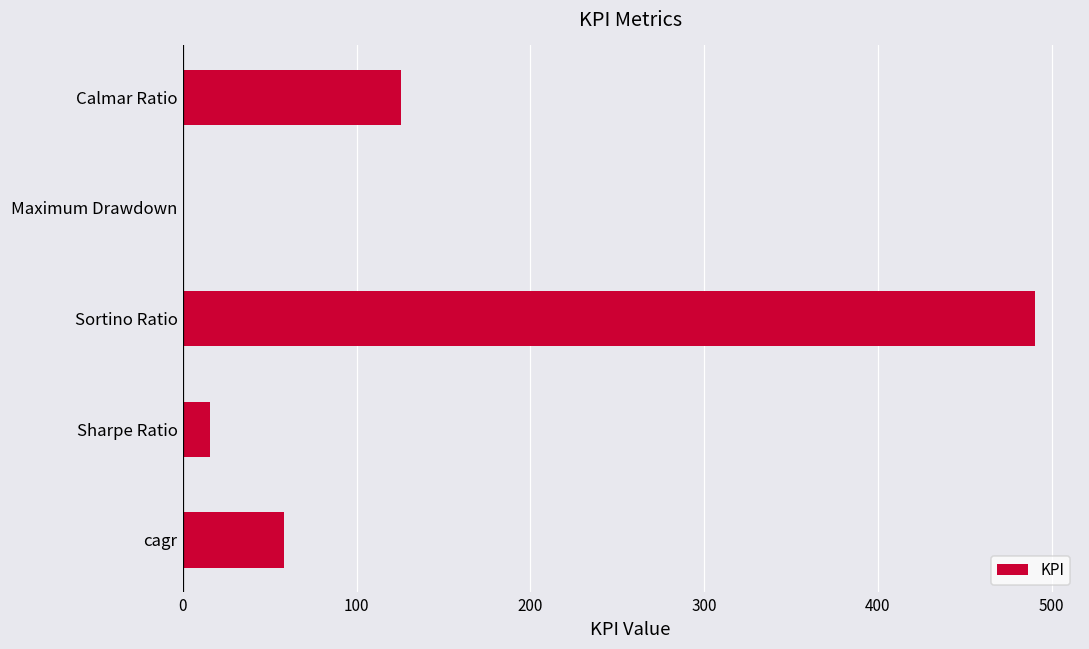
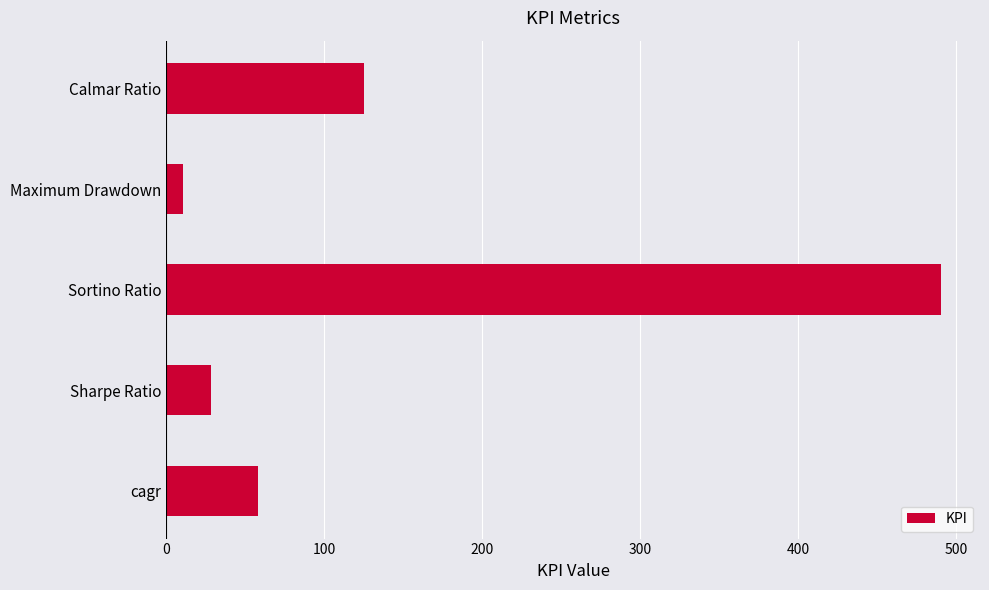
  {
    "Calmar Ratio": 125,
-   "Maximum Drawdown": 0,
+   "Maximum Drawdown": 11,
    "Sortino Ratio": 491,
-   "Sharpe Ratio": 16,
+   "Sharpe Ratio": 28,
    "cagr": 58
  }
